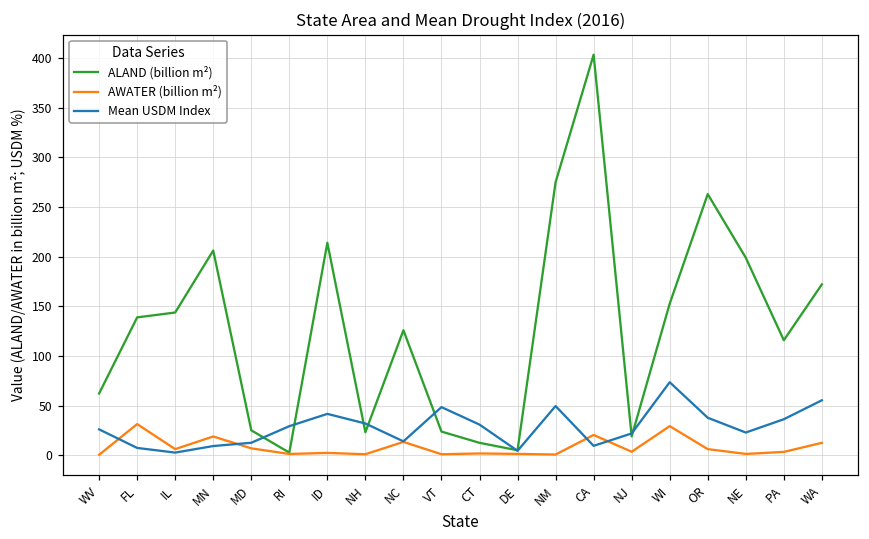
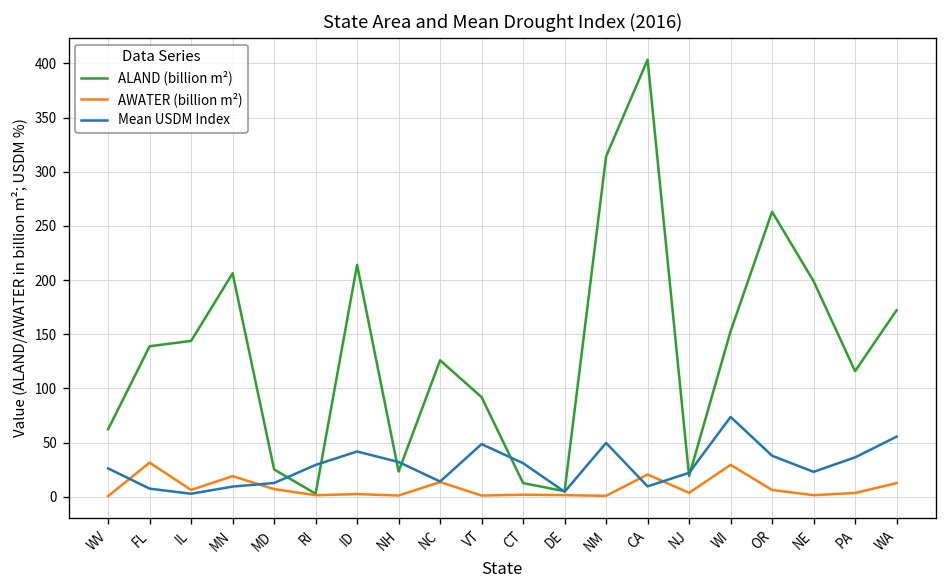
  {
    "ALAND (billion m²)": {
      "WV": 60,
      "FL": 140,
      "IL": 140,
      "MN": 210,
      "MD": 30,
      "ID": 210,
      "NH": 20,
      "NC": 130,
-     "VT": 20,
+     "VT": 90,
      "CT": 10,
-     "NM": 280,
+     "NM": 310,
      "CA": 400,
      "NJ": 20,
      "WI": 150,
      "OR": 260,
      "NE": 200,
      "PA": 120,
      "WA": 170
    },
    "AWATER (billion m²)": {
      "WV": 0,
      "FL": 30,
      "IL": 10,
      "MN": 20,
      "MD": 10,
      "ID": 0,
      "NH": 0,
      "VT": 0,
      "CT": 0,
      "DE": 0,
      "NM": 0,
      "CA": 20,
      "NJ": 0,
      "WI": 30,
      "OR": 10,
      "NE": 0,
      "PA": 0,
      "WA": 10
    },
    "Mean USDM Index": {
      "WV": 30,
      "FL": 10,
      "IL": 0,
      "MN": 10,
      "MD": 10,
      "RI": 30,
      "ID": 40,
      "NH": 30,
      "VT": 50,
      "CT": 30,
      "NM": 50,
      "CA": 10,
      "NJ": 20,
      "WI": 70,
      "OR": 40,
      "NE": 20,
      "PA": 40,
      "WA": 60
    }
  }
